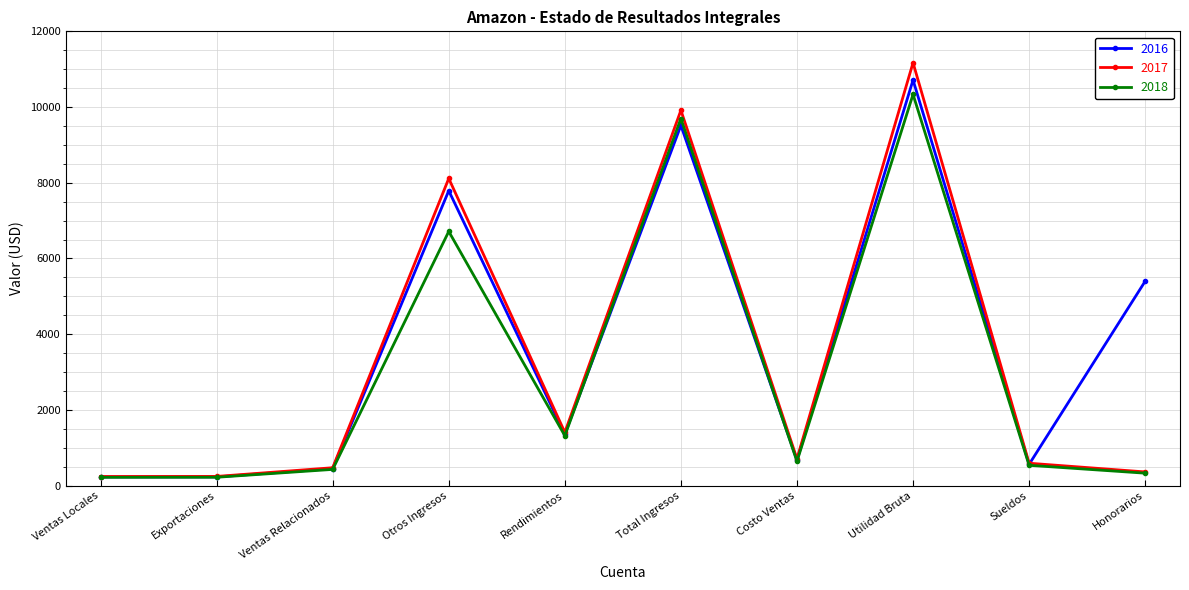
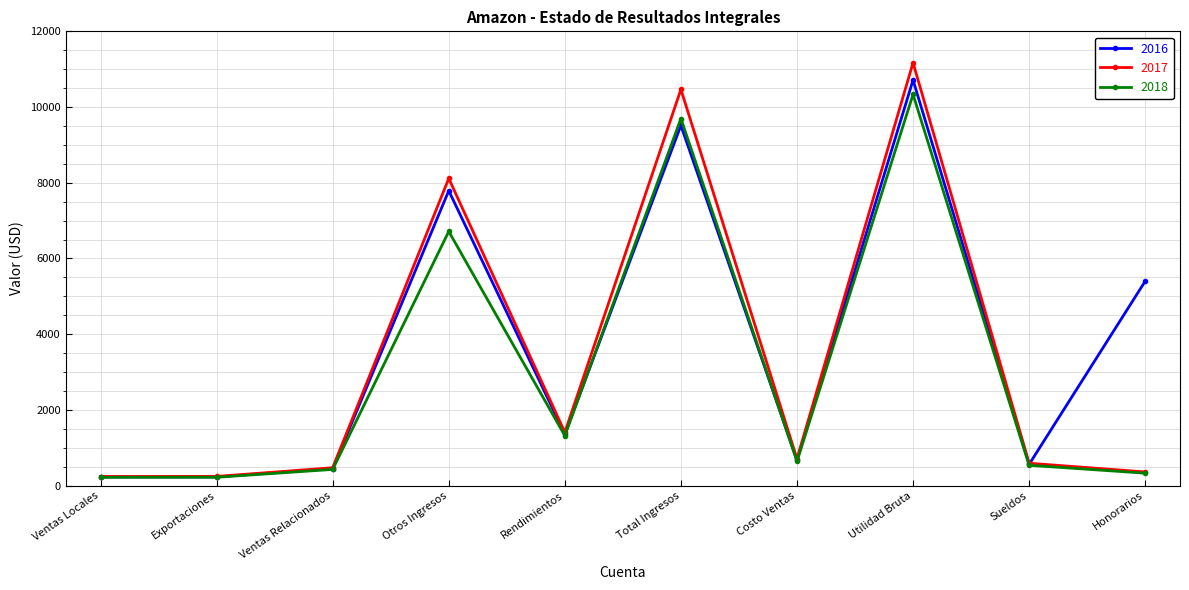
  {
    "2016": {
      "Otros Ingresos": 7800,
      "Total Ingresos": 9500,
      "Utilidad Bruta": 10700,
      "Honorarios": 5400
    },
    "2017": {
      "Otros Ingresos": 8100,
-     "Total Ingresos": 9900,
+     "Total Ingresos": 10500,
      "Utilidad Bruta": 11200
    },
    "2018": {
      "Otros Ingresos": 6700,
      "Total Ingresos": 9700,
      "Utilidad Bruta": 10300
    }
  }
